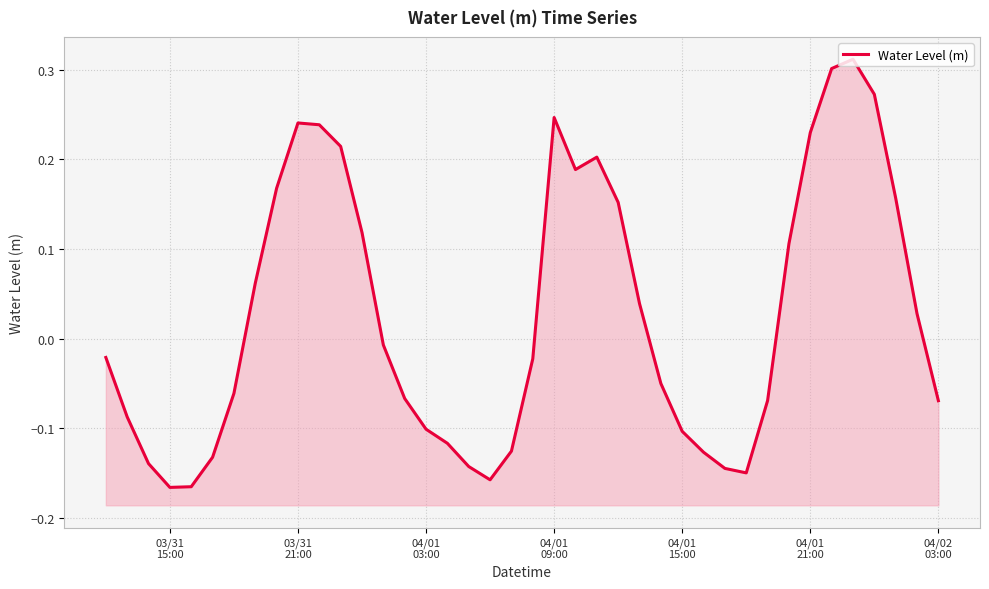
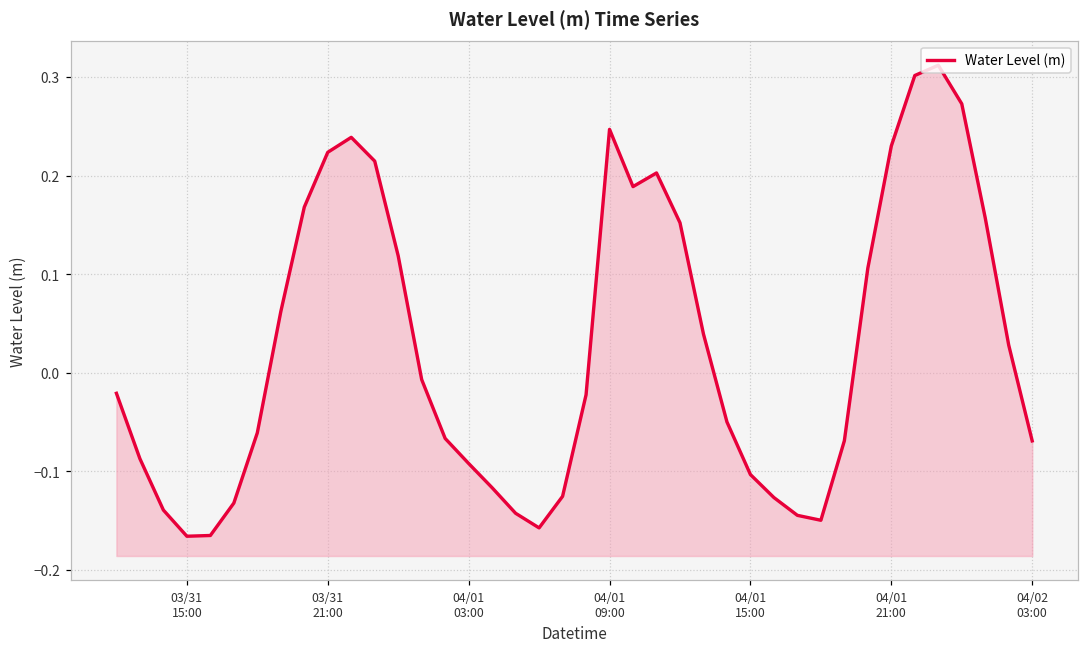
  {
    "03/31 15:00": -0.17,
-   "03/31 21:00": 0.24,
-   "04/01 03:00": -0.10,
+   "03/31 21:00": 0.22,
+   "04/01 03:00": -0.09,
    "04/01 09:00": 0.25,
    "04/01 15:00": -0.10,
    "04/01 21:00": 0.23,
    "04/02 03:00": -0.07
  }
